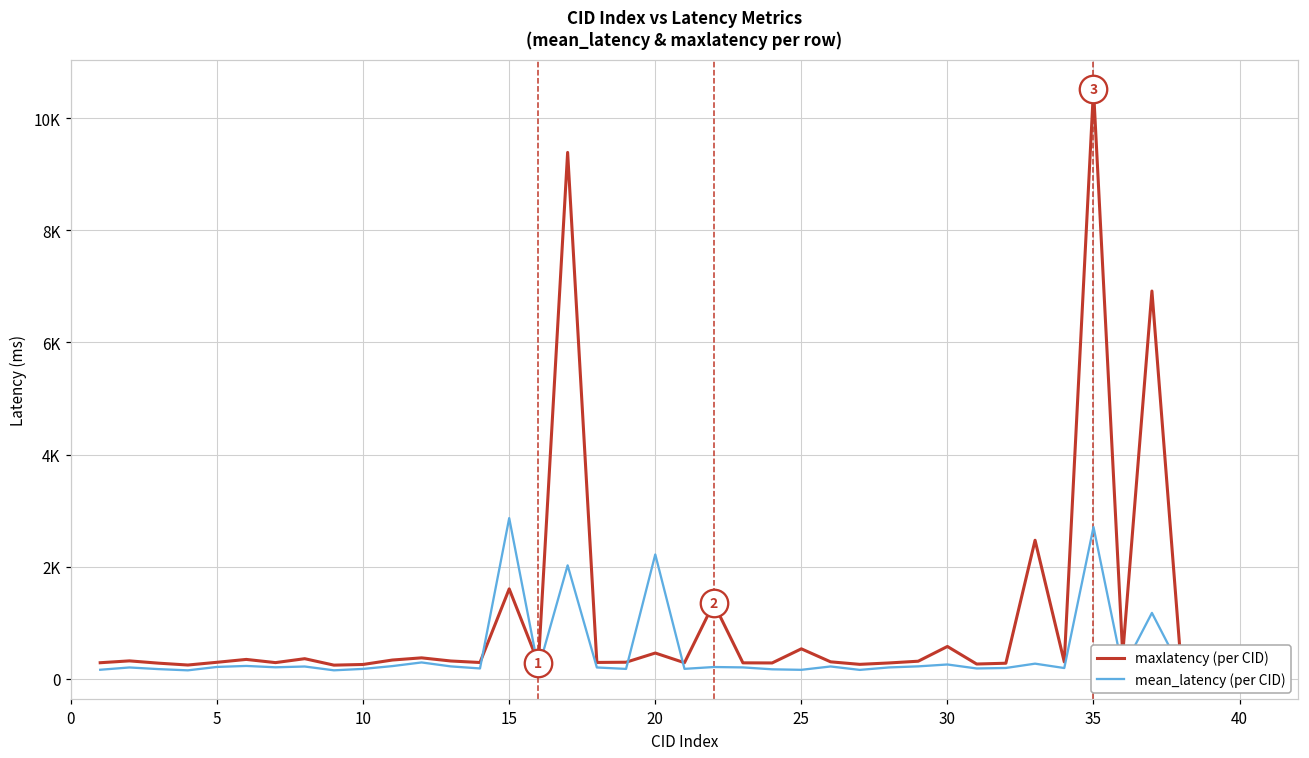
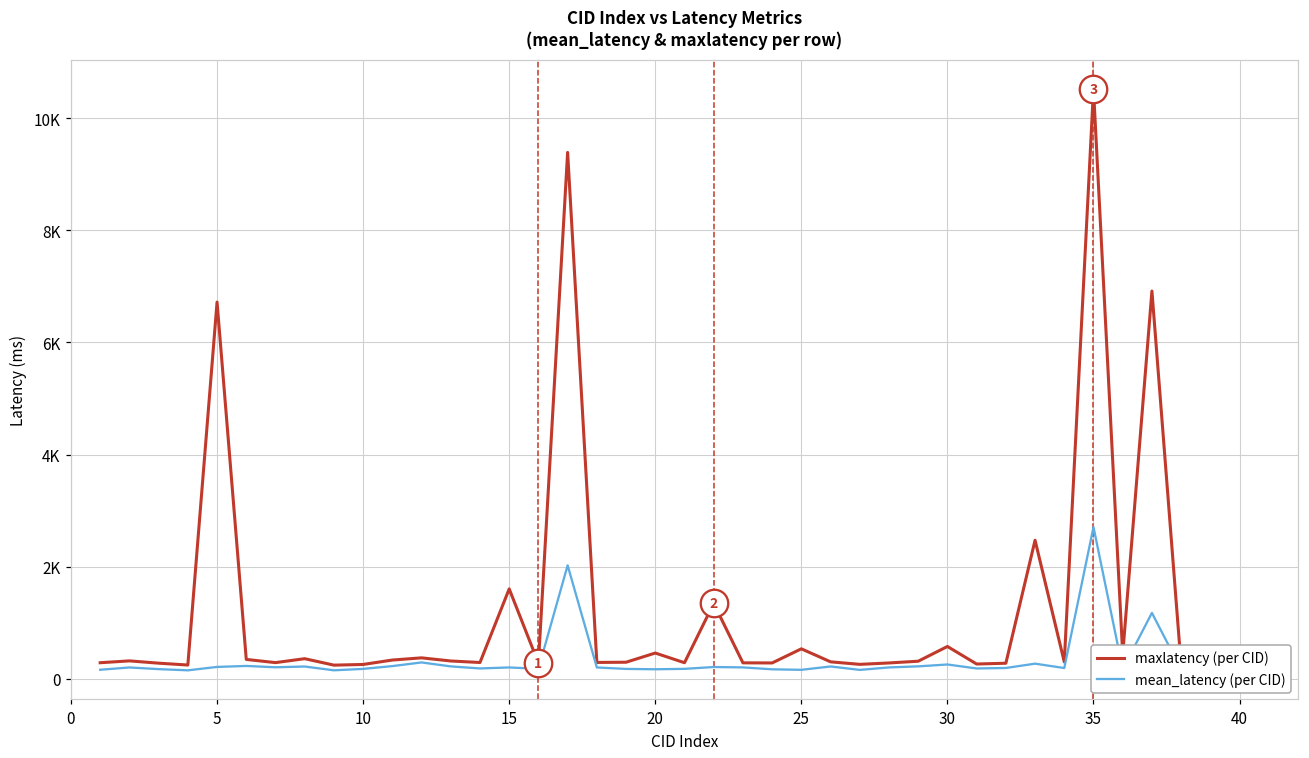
  {
    "maxlatency (per CID)": {
-     "5": 300,
+     "5": 6700,
      "10": 300,
      "15": 1600,
      "20": 500,
      "25": 500,
      "30": 600
    },
    "mean_latency (per CID)": {
      "5": 200,
      "10": 200,
-     "15": 2900,
-     "20": 2200,
+     "15": 200,
+     "20": 200,
      "25": 200,
      "30": 300,
      "35": 2700
    }
  }
